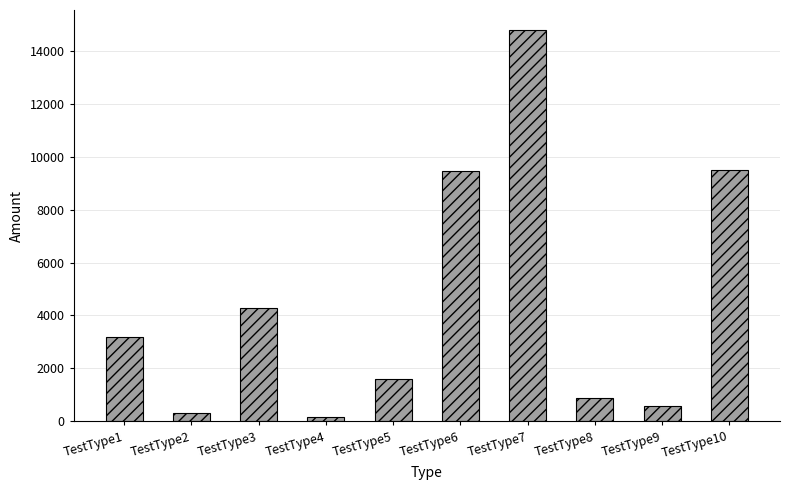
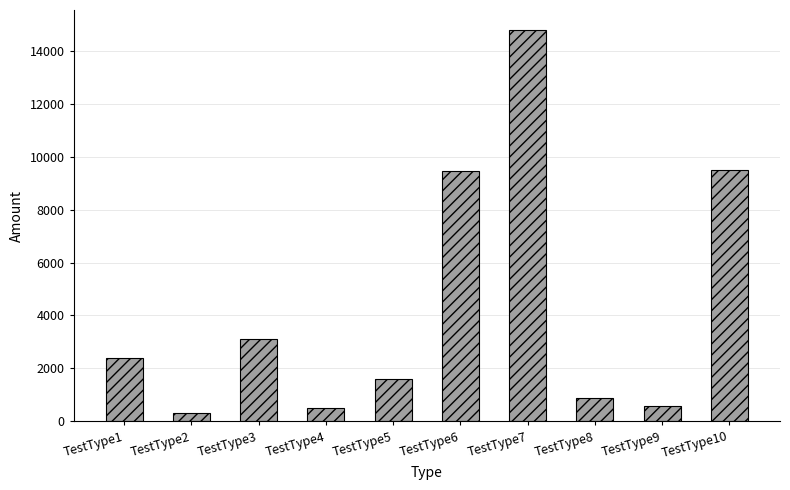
  {
-   "TestType1": 3200,
+   "TestType1": 2400,
    "TestType2": 300,
-   "TestType3": 4300,
-   "TestType4": 200,
+   "TestType3": 3100,
+   "TestType4": 500,
    "TestType5": 1600,
    "TestType6": 9500,
    "TestType7": 14800,
    "TestType8": 900,
    "TestType9": 600,
    "TestType10": 9500
  }
